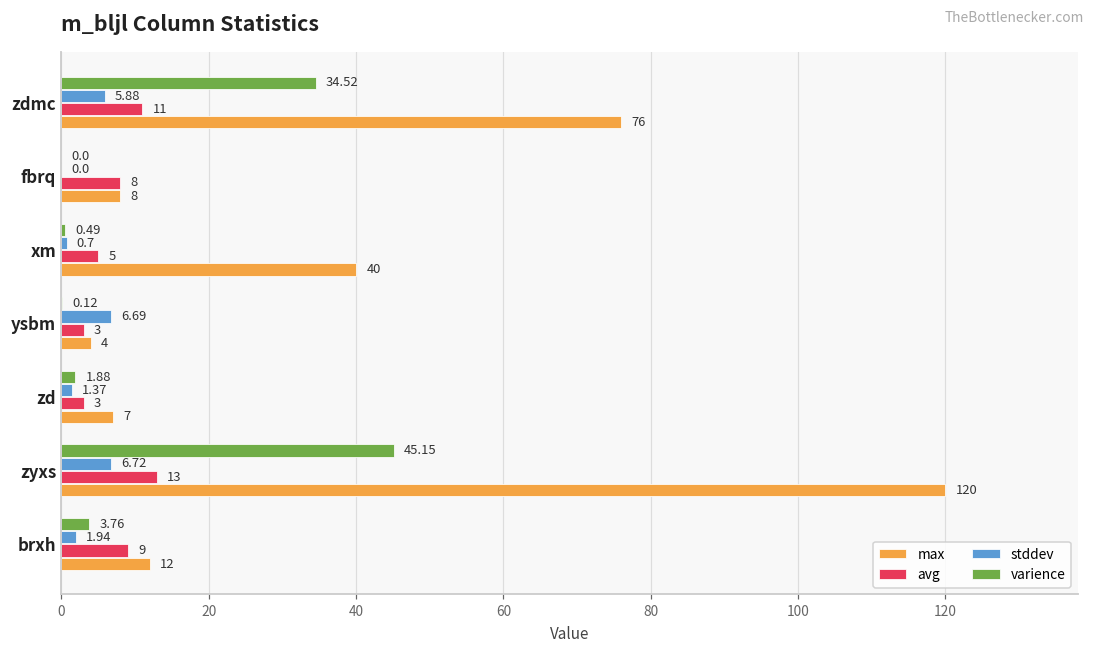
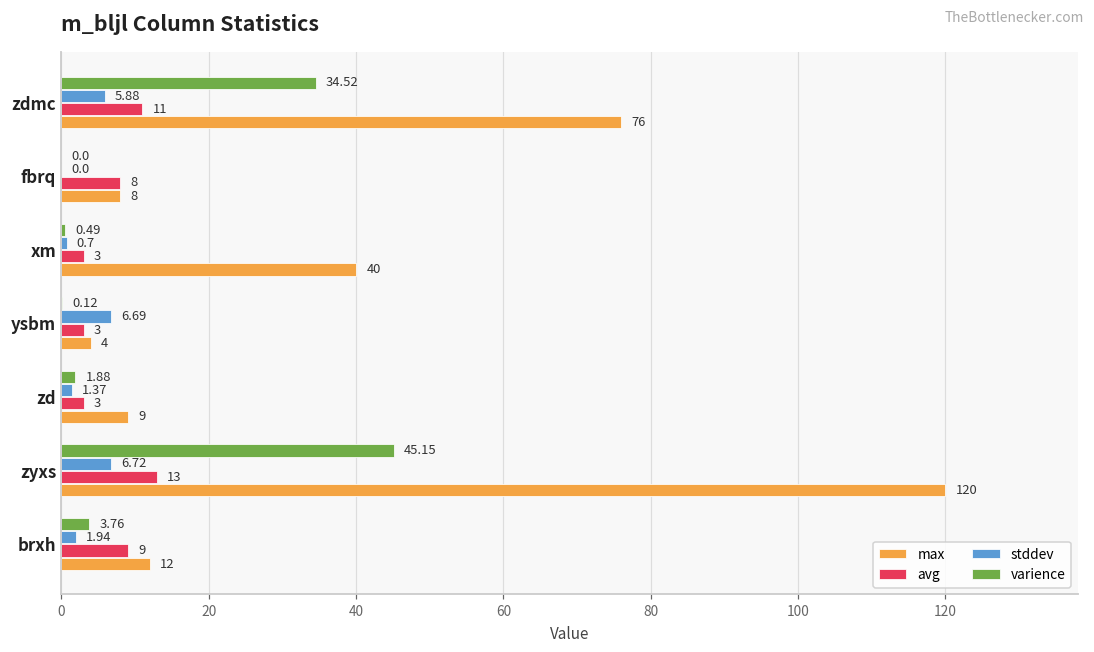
  {
    "max": {
      "zdmc": 76,
      "fbrq": 8,
      "xm": 40,
      "ysbm": 4,
-     "zd": 7,
+     "zd": 9,
      "zyxs": 120,
      "brxh": 12
    },
    "avg": {
      "zdmc": 11,
      "fbrq": 8,
-     "xm": 5,
+     "xm": 3,
      "ysbm": 3,
      "zd": 3,
      "zyxs": 13,
      "brxh": 9
    },
    "stddev": {
      "zdmc": 5.88,
      "fbrq": 0.0,
      "xm": 0.7,
      "ysbm": 6.69,
      "zd": 1.37,
      "zyxs": 6.72,
      "brxh": 1.94
    },
    "varience": {
      "zdmc": 34.52,
      "fbrq": 0.0,
      "xm": 0.49,
      "ysbm": 0.12,
      "zd": 1.88,
      "zyxs": 45.15,
      "brxh": 3.76
    }
  }
